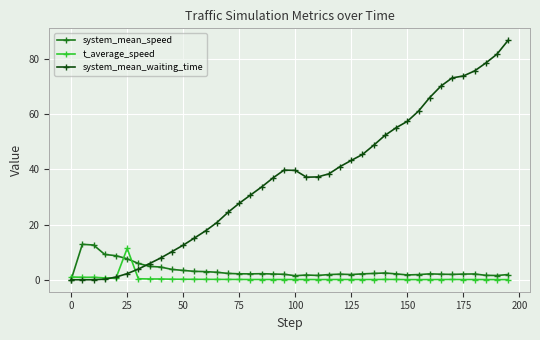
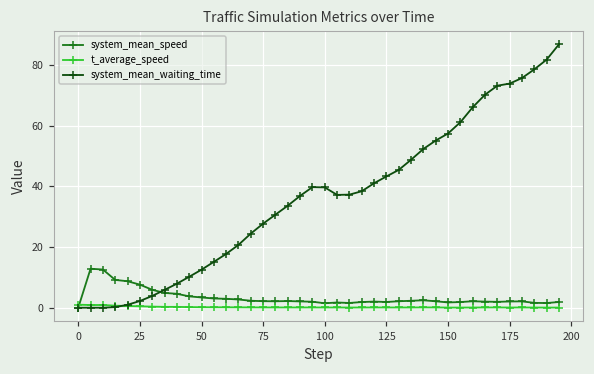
  {
    "t_average_speed": {
      "0": 1,
-     "25": 11,
+     "25": 0,
      "50": 0,
      "75": 0,
      "100": 0,
      "125": 0,
      "150": 0,
      "175": 0
    }
  }
